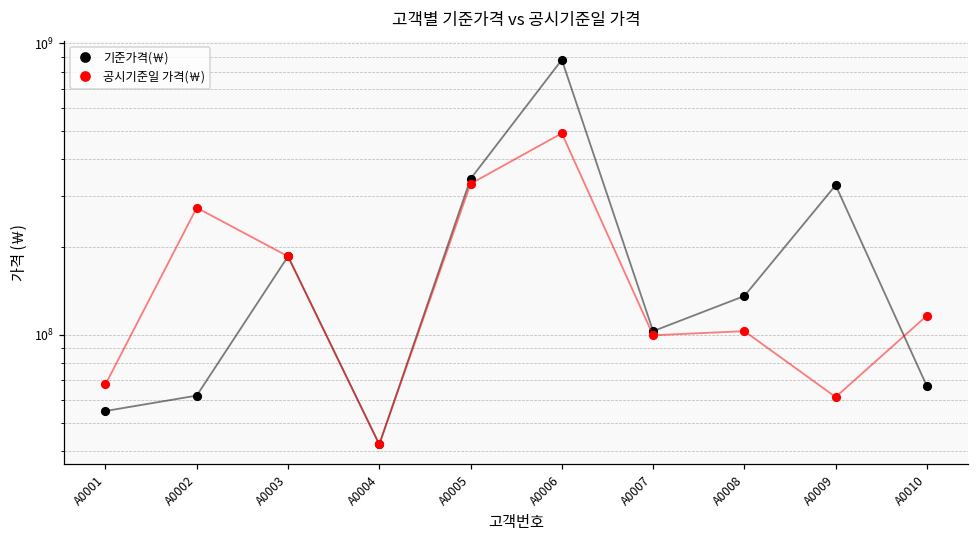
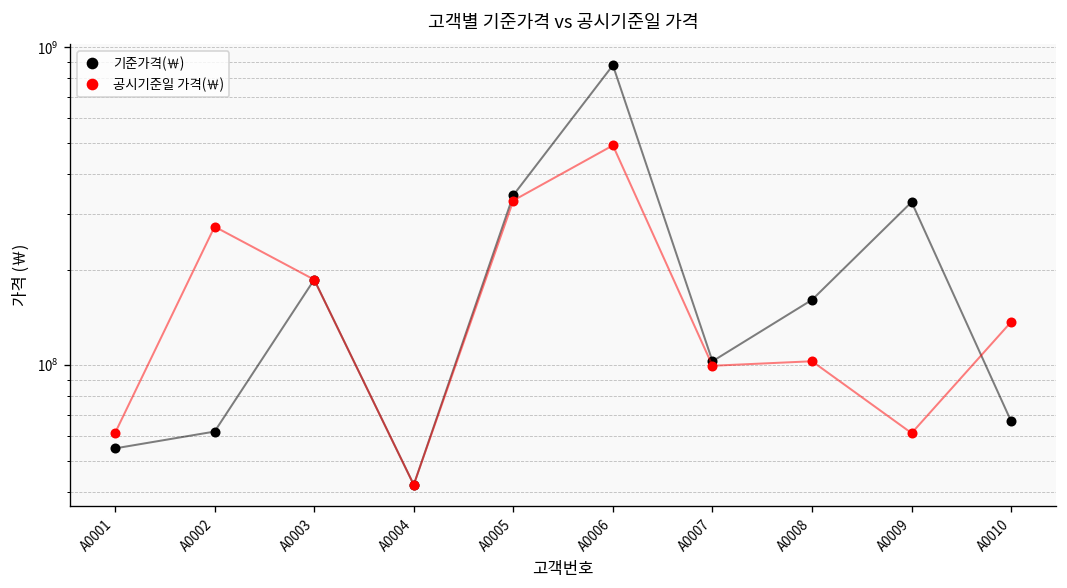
  {
    "기준가격(￦)": {
      "A0001": 55000000,
      "A0002": 62000000,
      "A0005": 340000000,
      "A0006": 880000000,
      "A0007": 103000000,
-     "A0008": 140000000,
+     "A0008": 160000000,
      "A0009": 330000000,
      "A0010": 67000000
    },
    "공시기준일 가격(￦)": {
-     "A0001": 68000000,
+     "A0001": 61000000,
      "A0002": 270000000,
      "A0005": 330000000,
      "A0006": 490000000,
      "A0007": 100000000,
      "A0008": 103000000,
      "A0009": 61000000,
-     "A0010": 120000000
+     "A0010": 140000000
    }
  }
